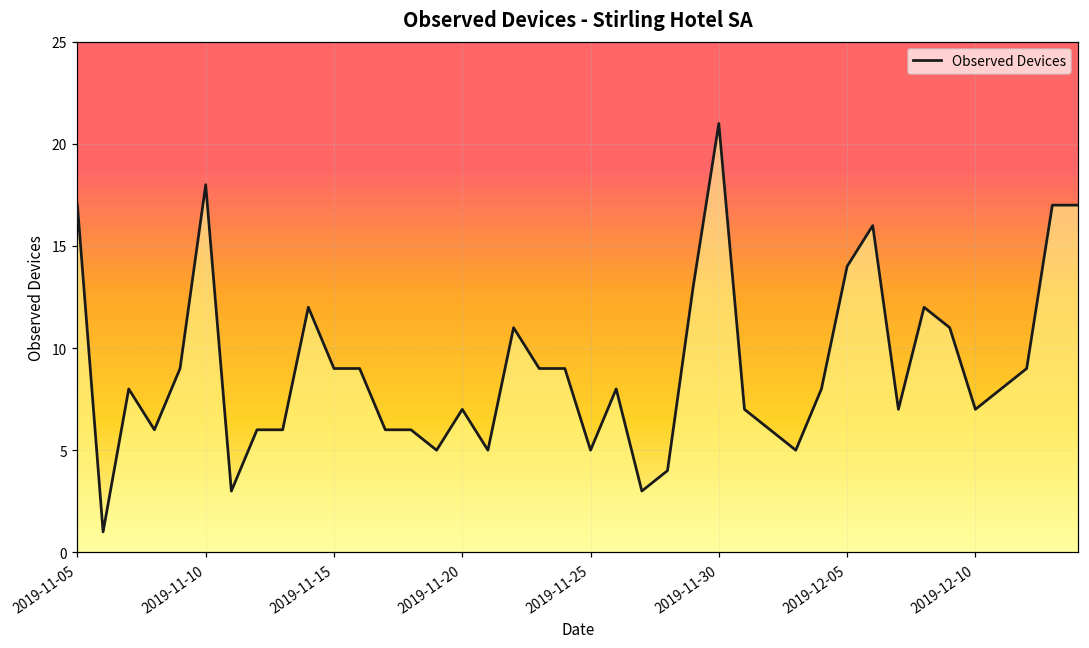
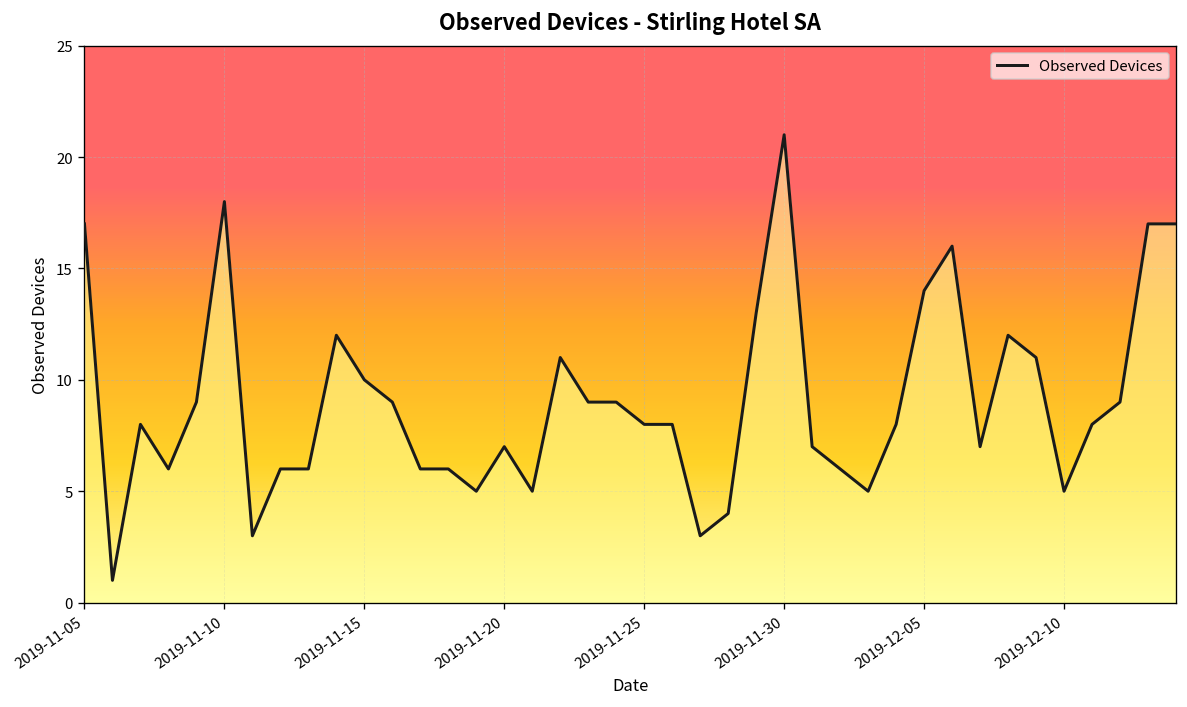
  {
    "2019-11-05": 17,
    "2019-11-10": 18,
-   "2019-11-15": 9,
+   "2019-11-15": 10,
    "2019-11-20": 7,
-   "2019-11-25": 5,
+   "2019-11-25": 8,
    "2019-11-30": 21,
    "2019-12-05": 14,
-   "2019-12-10": 7
+   "2019-12-10": 5
  }
